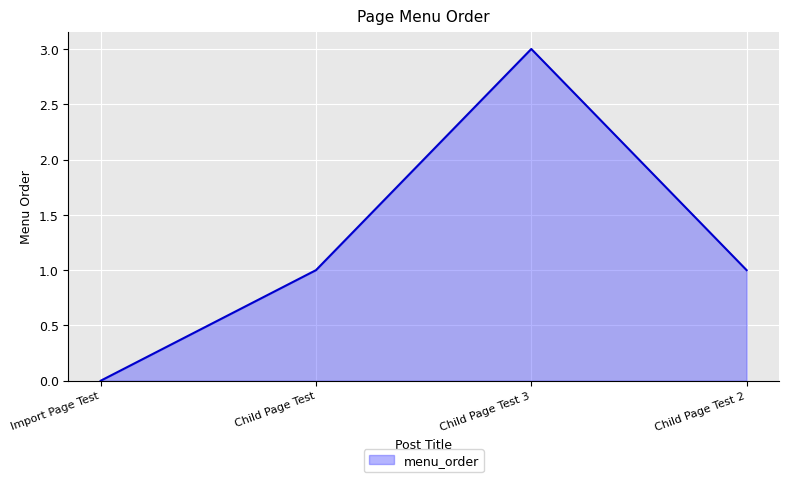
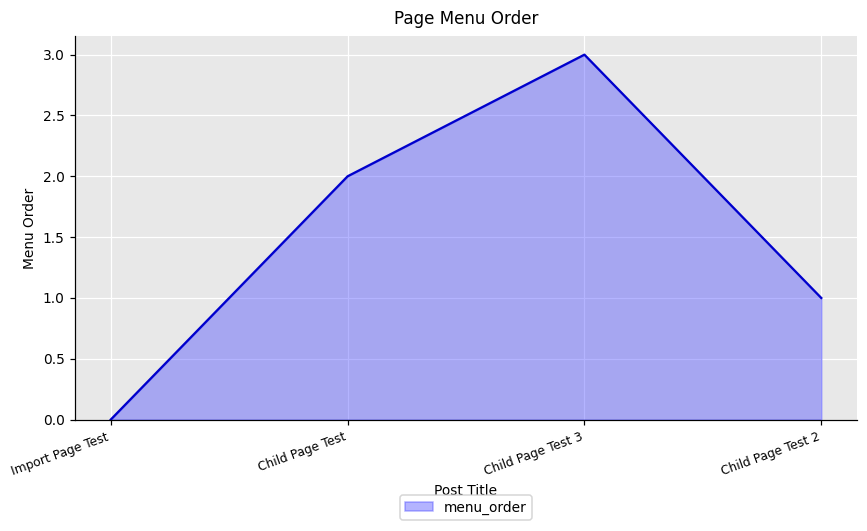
  {
    "Import Page Test": 0,
-   "Child Page Test": 1,
+   "Child Page Test": 2,
    "Child Page Test 3": 3,
    "Child Page Test 2": 1
  }
